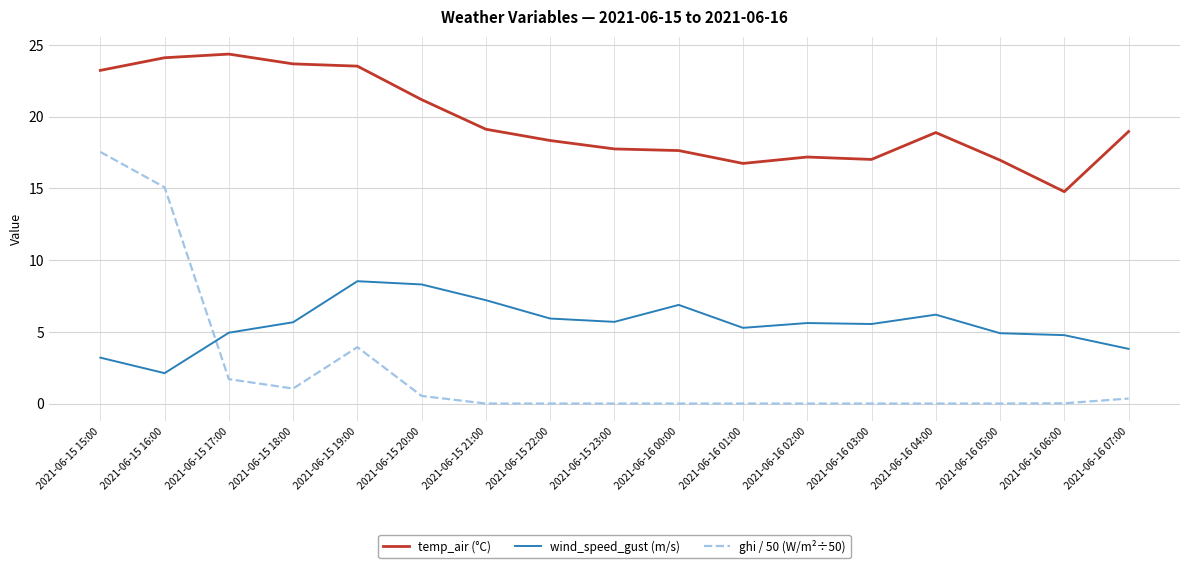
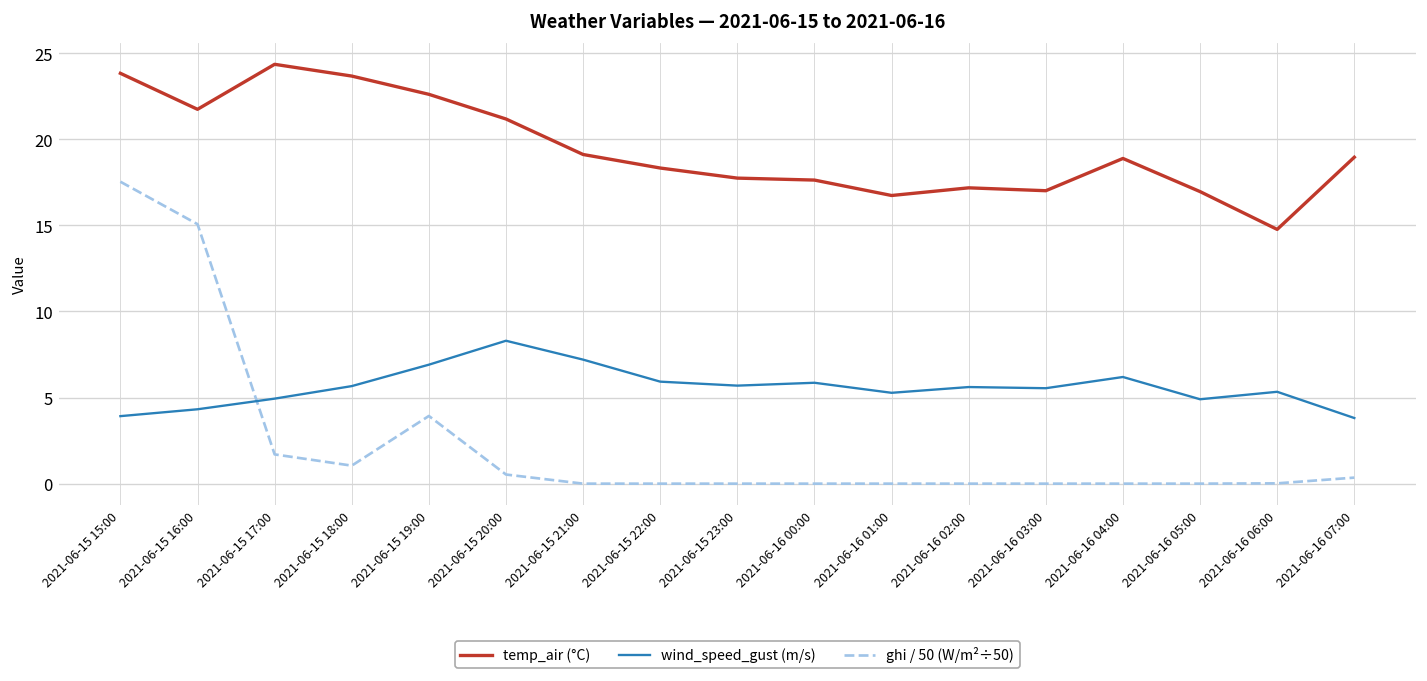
  {
    "temp_air (°C)": {
-     "2021-06-15 15:00": 23.2,
-     "2021-06-15 16:00": 24.1,
+     "2021-06-15 15:00": 23.8,
+     "2021-06-15 16:00": 21.7,
      "2021-06-15 17:00": 24.3,
      "2021-06-15 18:00": 23.7,
-     "2021-06-15 19:00": 23.5,
+     "2021-06-15 19:00": 22.6,
      "2021-06-15 20:00": 21.2,
      "2021-06-15 21:00": 19.1,
      "2021-06-15 22:00": 18.3,
      "2021-06-15 23:00": 17.7,
      "2021-06-16 00:00": 17.6,
      "2021-06-16 01:00": 16.7,
      "2021-06-16 02:00": 17.2,
      "2021-06-16 03:00": 17.0,
      "2021-06-16 04:00": 18.9,
      "2021-06-16 05:00": 17.0,
      "2021-06-16 06:00": 14.8,
      "2021-06-16 07:00": 19.0
    },
    "wind_speed_gust (m/s)": {
-     "2021-06-15 15:00": 3.2,
-     "2021-06-15 16:00": 2.1,
+     "2021-06-15 15:00": 3.9,
+     "2021-06-15 16:00": 4.3,
      "2021-06-15 17:00": 4.9,
      "2021-06-15 18:00": 5.7,
-     "2021-06-15 19:00": 8.5,
+     "2021-06-15 19:00": 6.9,
      "2021-06-15 20:00": 8.3,
      "2021-06-15 21:00": 7.2,
      "2021-06-15 22:00": 5.9,
      "2021-06-15 23:00": 5.7,
-     "2021-06-16 00:00": 6.9,
+     "2021-06-16 00:00": 5.9,
      "2021-06-16 01:00": 5.3,
      "2021-06-16 02:00": 5.6,
      "2021-06-16 03:00": 5.5,
      "2021-06-16 04:00": 6.2,
      "2021-06-16 05:00": 4.9,
-     "2021-06-16 06:00": 4.8,
+     "2021-06-16 06:00": 5.3,
      "2021-06-16 07:00": 3.8
    },
    "ghi / 50 (W/m²÷50)": {
      "2021-06-15 15:00": 17.5,
      "2021-06-15 16:00": 15.1,
      "2021-06-15 17:00": 1.7,
      "2021-06-15 18:00": 1.0,
      "2021-06-15 19:00": 3.9,
      "2021-06-15 20:00": 0.5,
      "2021-06-15 21:00": 0.0,
      "2021-06-15 22:00": 0.0,
      "2021-06-15 23:00": 0.0,
      "2021-06-16 00:00": 0.0,
      "2021-06-16 01:00": 0.0,
      "2021-06-16 02:00": 0.0,
      "2021-06-16 03:00": 0.0,
      "2021-06-16 04:00": 0.0,
      "2021-06-16 05:00": 0.0,
      "2021-06-16 06:00": 0.0,
      "2021-06-16 07:00": 0.4
    }
  }
